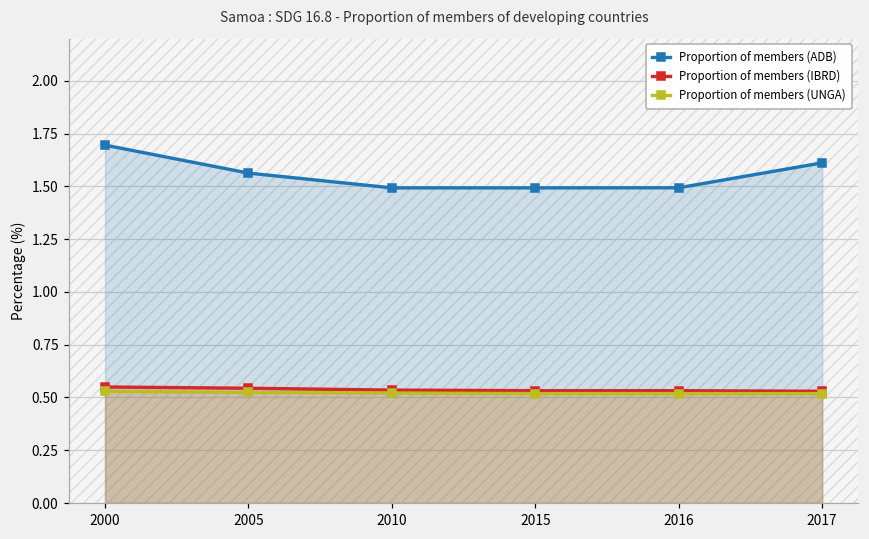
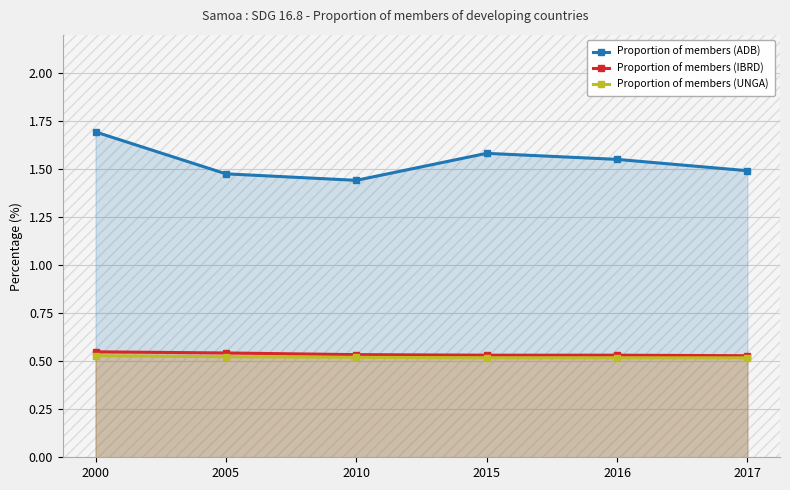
  {
    "Proportion of members (ADB)": {
      "2000": 1.69,
-     "2005": 1.56,
-     "2010": 1.49,
-     "2015": 1.49,
-     "2016": 1.49,
-     "2017": 1.61
+     "2005": 1.48,
+     "2010": 1.44,
+     "2015": 1.58,
+     "2016": 1.55,
+     "2017": 1.49
    },
    "Proportion of members (IBRD)": {
      "2000": 0.55,
      "2005": 0.54,
      "2010": 0.53,
      "2015": 0.53,
      "2016": 0.53
    },
    "Proportion of members (UNGA)": {
      "2000": 0.53,
      "2005": 0.52,
      "2010": 0.52,
      "2015": 0.52,
      "2016": 0.52
    }
  }
